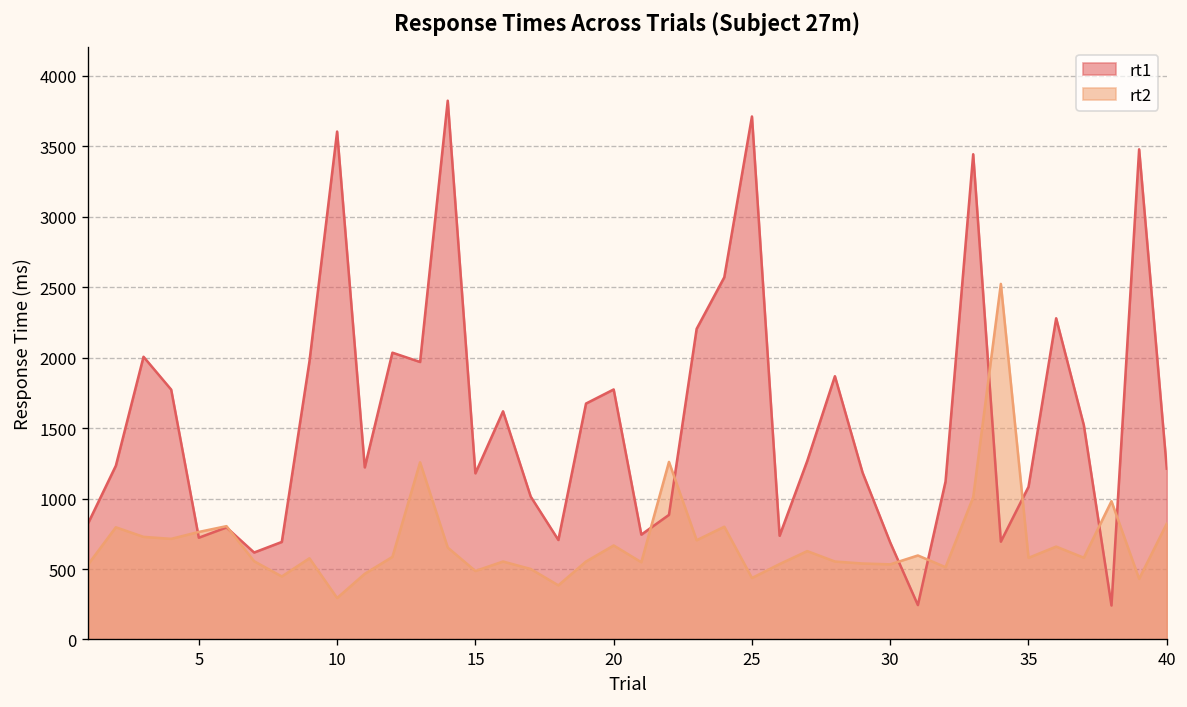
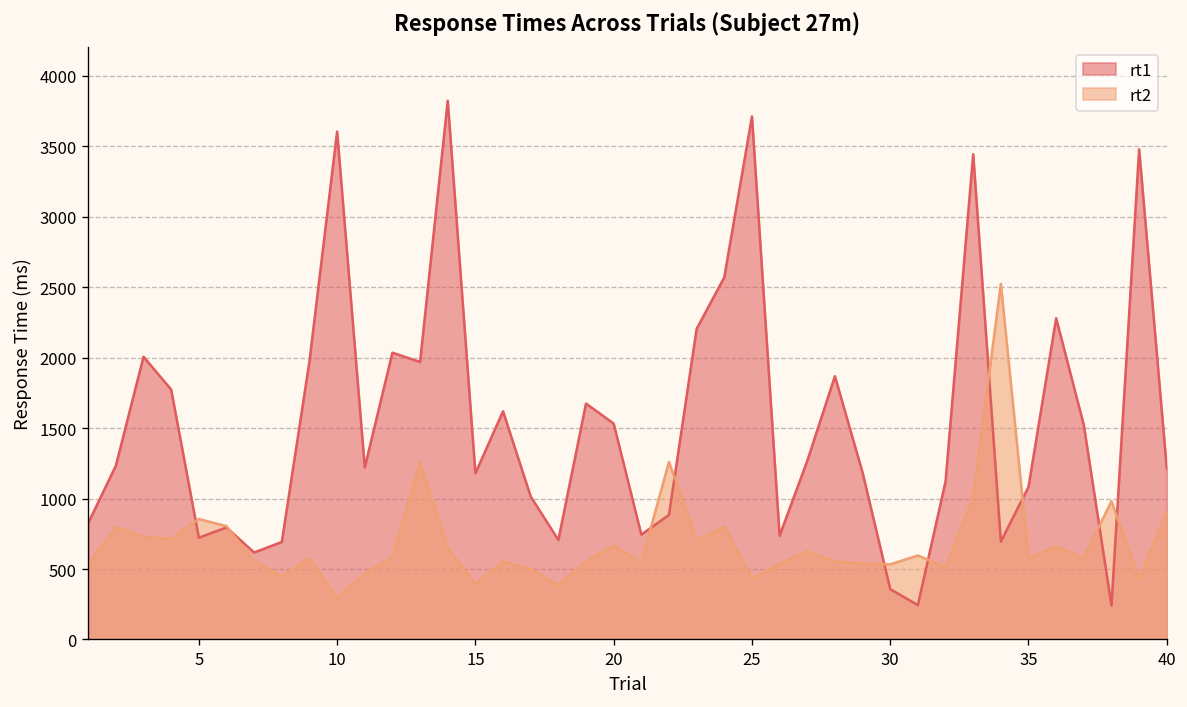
  {
    "rt1": {
      "5": 720,
      "10": 3600,
      "15": 1180,
-     "20": 1770,
+     "20": 1530,
      "25": 3710,
-     "30": 690,
+     "30": 360,
      "35": 1080,
      "40": 1210
    },
    "rt2": {
-     "5": 760,
+     "5": 860,
      "10": 290,
-     "15": 490,
+     "15": 390,
      "20": 670,
      "25": 440,
      "30": 530,
      "35": 580,
-     "40": 820
+     "40": 910
    }
  }
